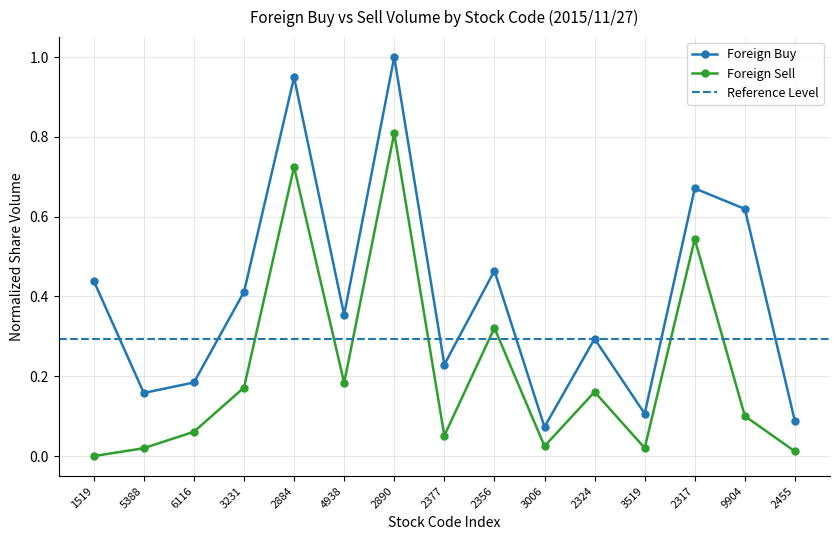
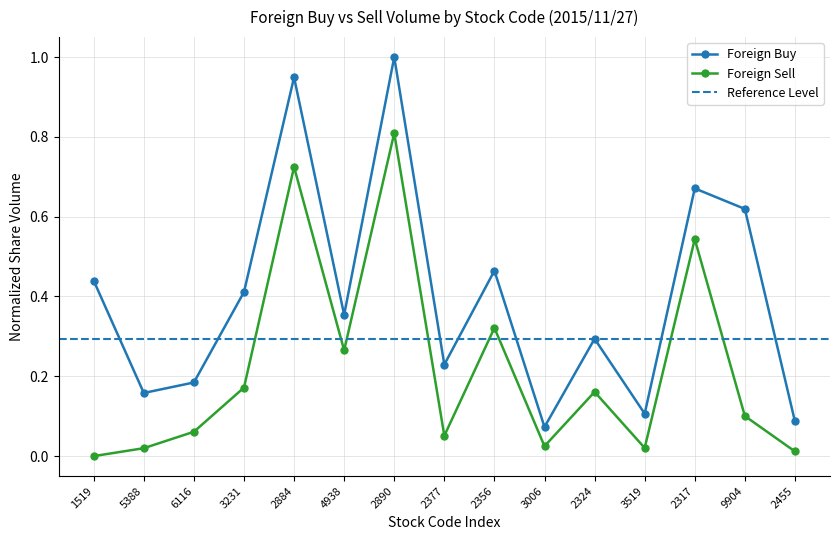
  {
    "Foreign Buy": {
      "1519": 0.44,
      "5388": 0.16,
      "6116": 0.18,
      "3231": 0.41,
      "2884": 0.95,
      "4938": 0.35,
      "2890": 1.00,
      "2377": 0.23,
      "2356": 0.46,
      "3006": 0.07,
      "2324": 0.29,
      "3519": 0.11,
      "2317": 0.67,
      "9904": 0.62,
      "2455": 0.09
    },
    "Foreign Sell": {
      "1519": 0.00,
      "5388": 0.02,
      "6116": 0.06,
      "3231": 0.17,
      "2884": 0.72,
-     "4938": 0.18,
+     "4938": 0.27,
      "2890": 0.81,
      "2377": 0.05,
      "2356": 0.32,
      "3006": 0.02,
      "2324": 0.16,
      "3519": 0.02,
      "2317": 0.54,
      "9904": 0.10,
      "2455": 0.01
    }
  }
